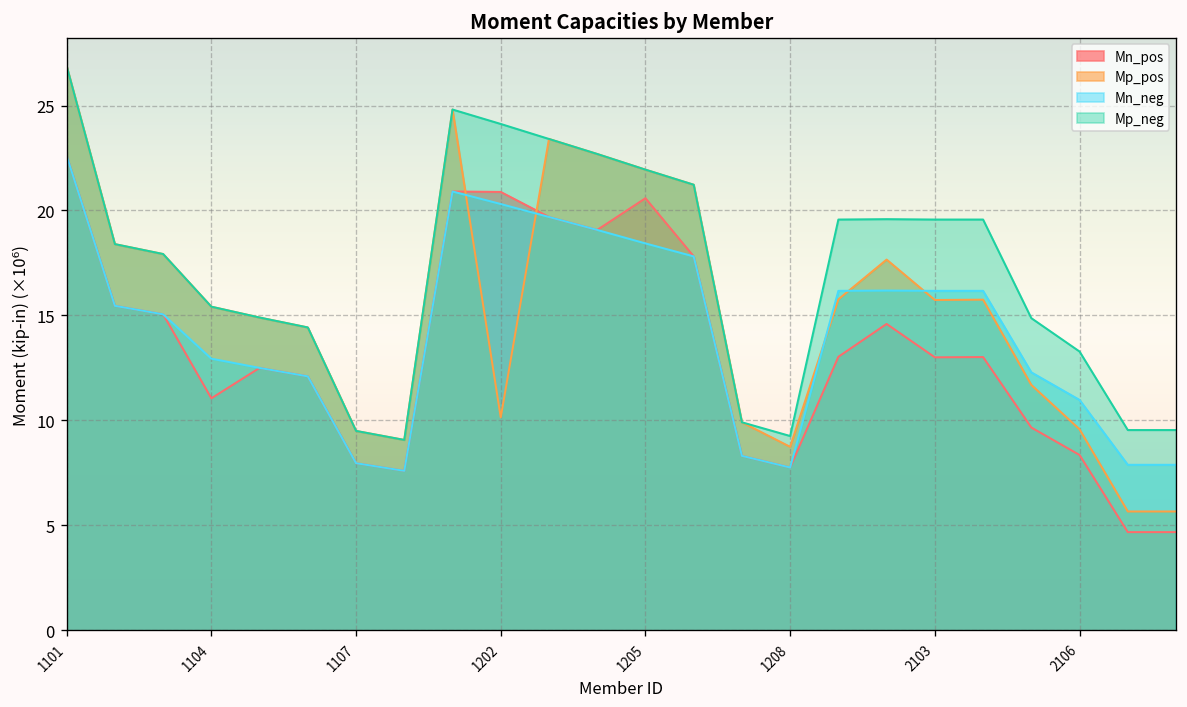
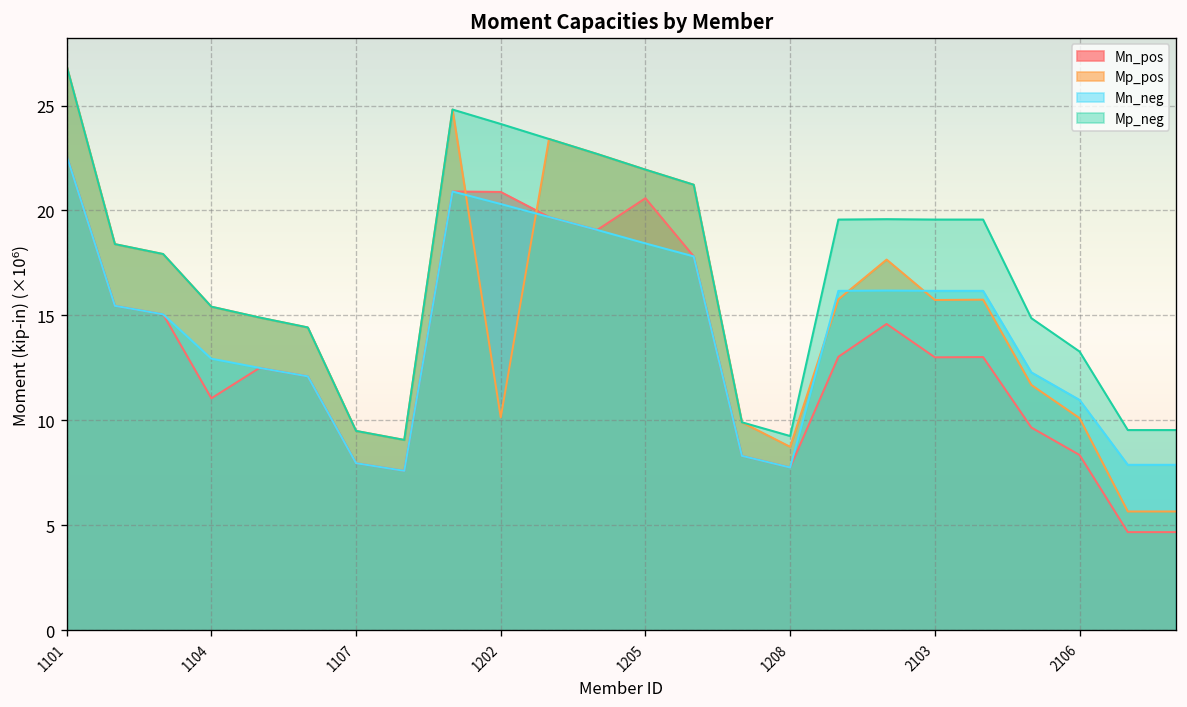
  {
    "Mn_pos": {
      "1104": 11.1,
      "1202": 20.9,
      "1205": 20.6,
      "2103": 13.0,
      "2106": 8.4
    },
    "Mp_pos": {
      "1202": 10.1,
      "1208": 8.7,
      "2103": 15.7,
-     "2106": 9.6
+     "2106": 10.1
    }
  }
